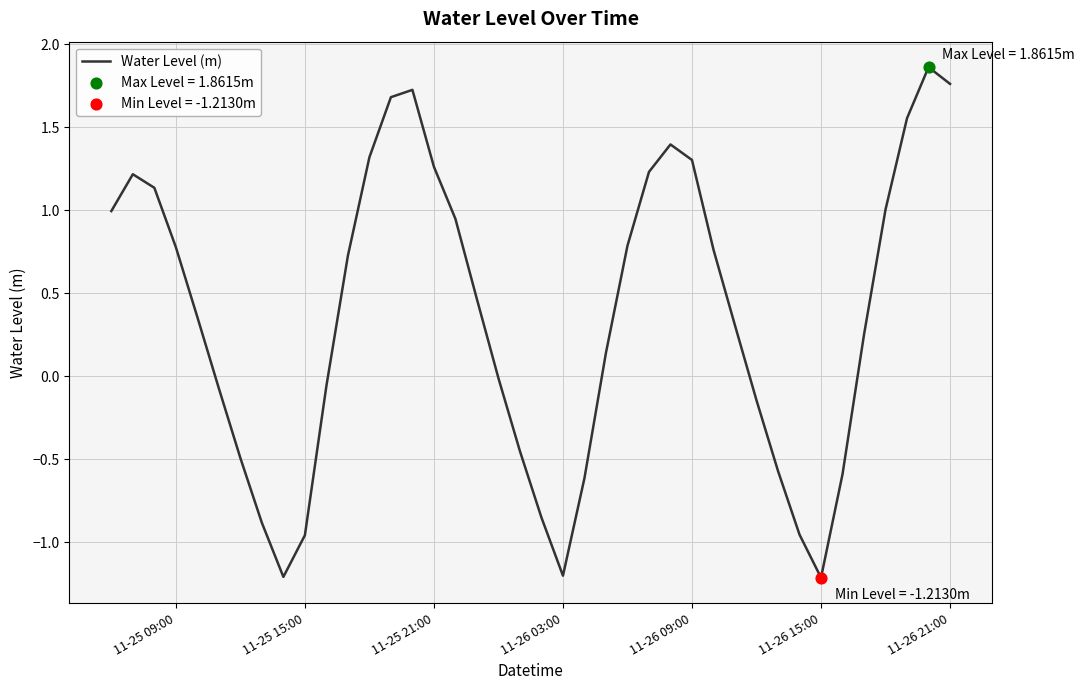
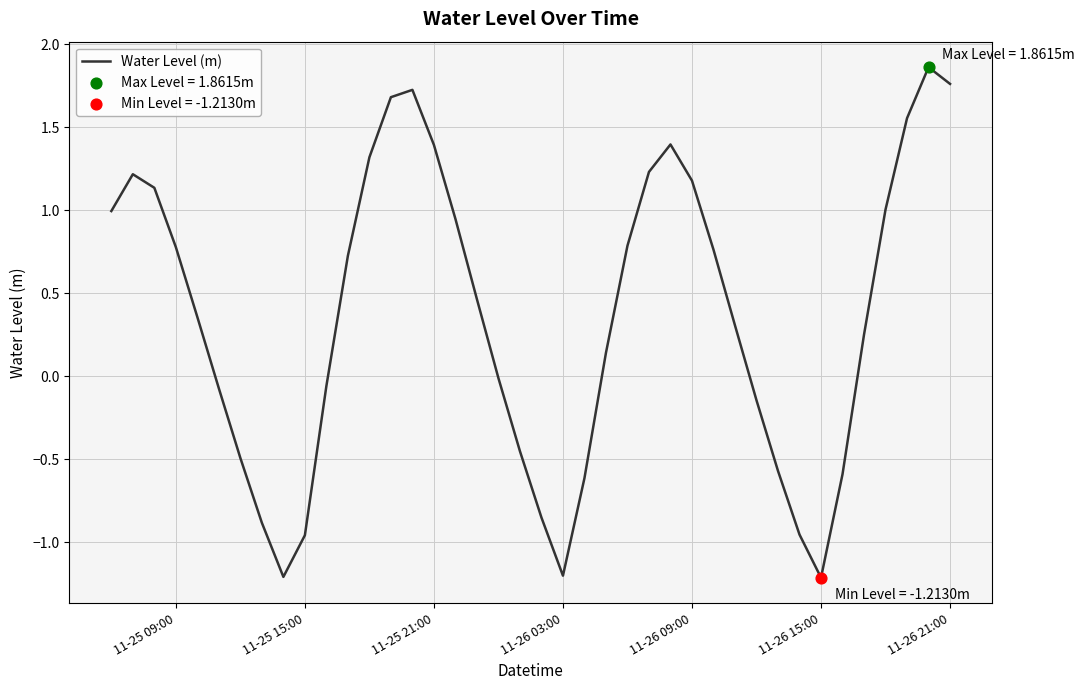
  {
    "Water Level (m)": {
      "11-25 09:00": 0.78,
      "11-25 15:00": -0.96,
-     "11-25 21:00": 1.26,
+     "11-25 21:00": 1.39,
      "11-26 03:00": -1.20,
-     "11-26 09:00": 1.30,
+     "11-26 09:00": 1.18,
      "11-26 21:00": 1.76
    }
  }
